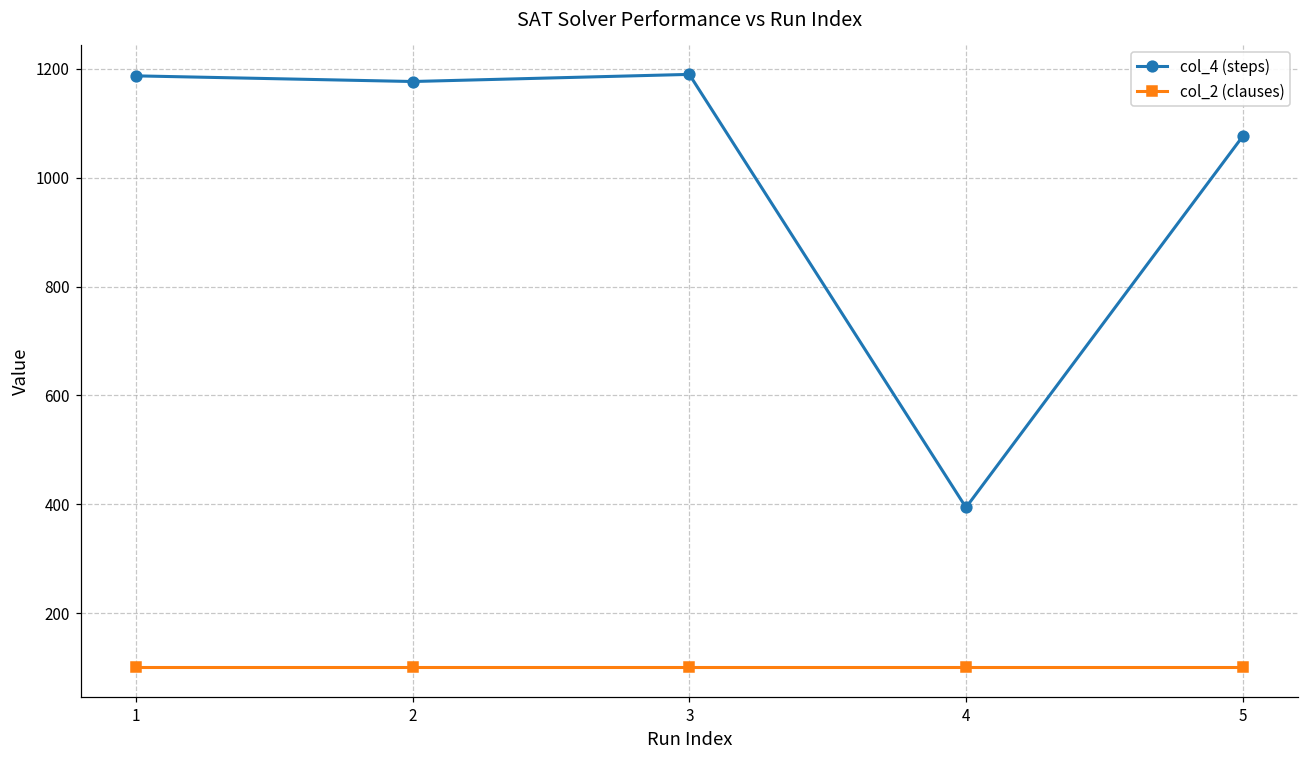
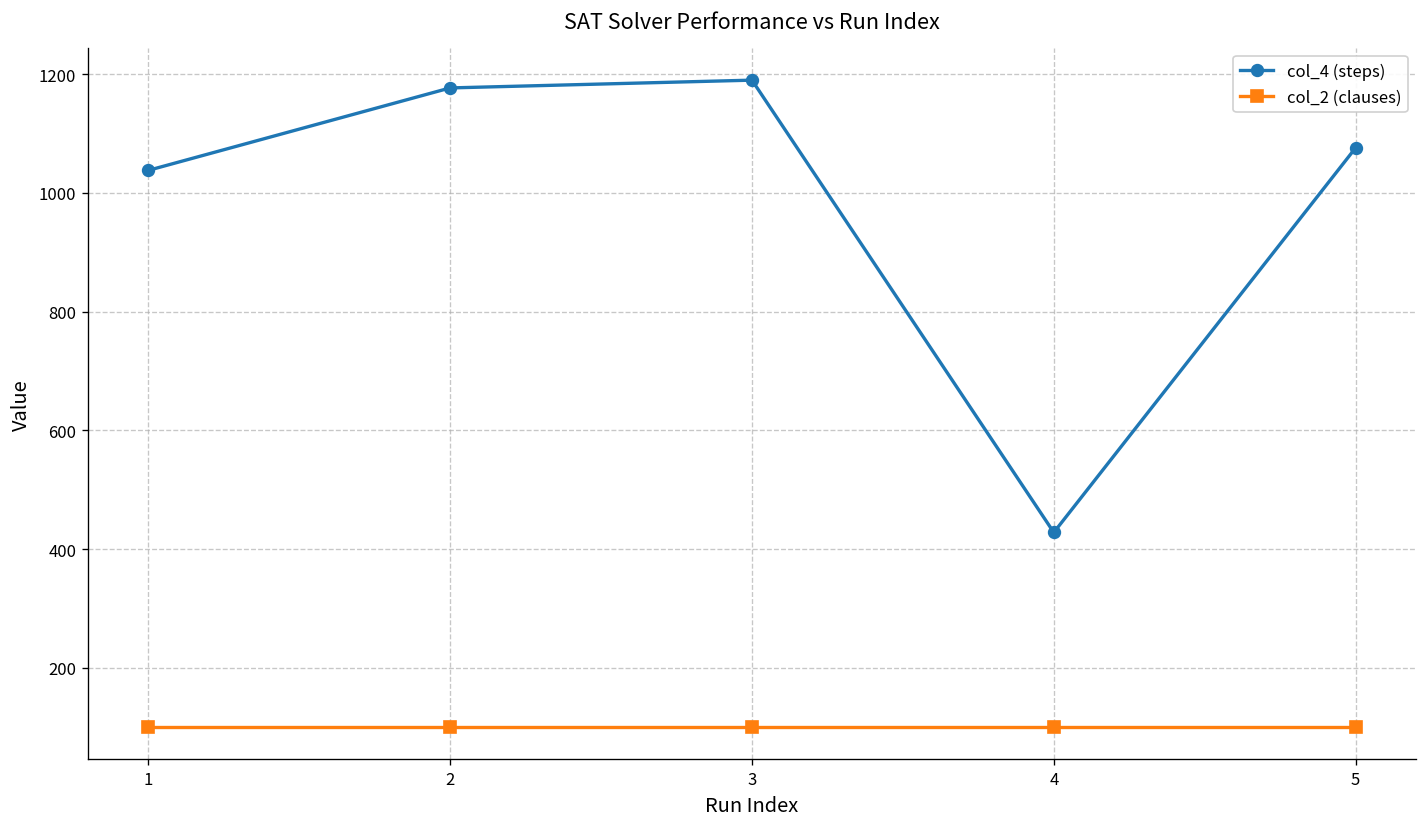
  {
    "col_4 (steps)": {
-     "1": 1190,
+     "1": 1040,
      "2": 1180,
      "3": 1190,
-     "4": 390,
+     "4": 430,
      "5": 1080
    },
    "col_2 (clauses)": {
      "1": 100,
      "2": 100,
      "3": 100,
      "4": 100,
      "5": 100
    }
  }
